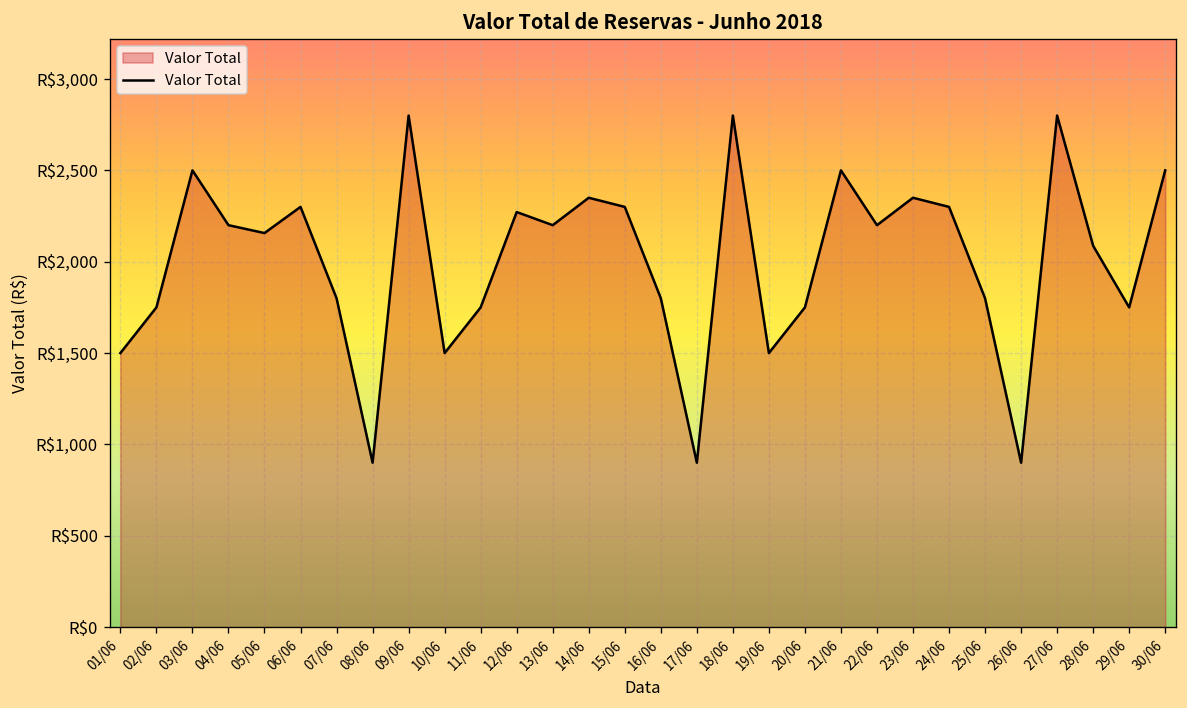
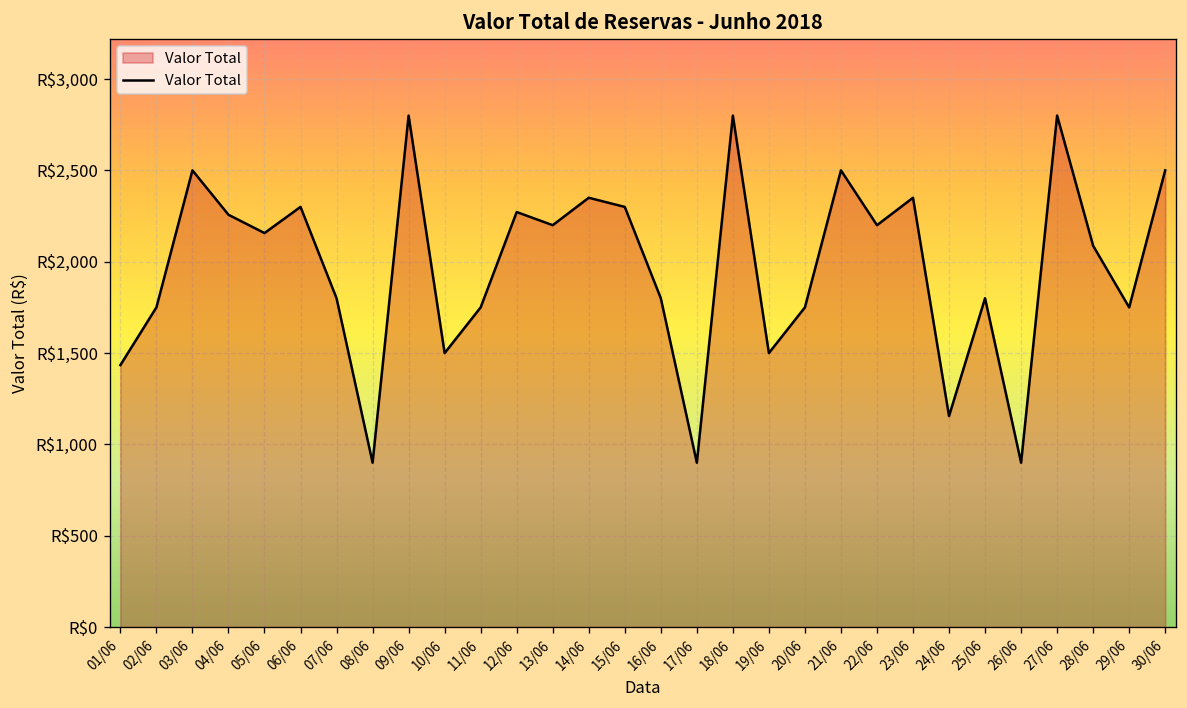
  {
-   "01/06": "R$1,500",
+   "01/06": "R$1,430",
    "02/06": "R$1,750",
    "03/06": "R$2,500",
-   "04/06": "R$2,200",
+   "04/06": "R$2,260",
    "05/06": "R$2,160",
    "06/06": "R$2,300",
    "07/06": "R$1,800",
    "08/06": "R$900",
    "09/06": "R$2,800",
    "10/06": "R$1,500",
    "11/06": "R$1,750",
    "12/06": "R$2,270",
    "13/06": "R$2,200",
    "14/06": "R$2,350",
    "15/06": "R$2,300",
    "16/06": "R$1,800",
    "17/06": "R$900",
    "18/06": "R$2,800",
    "19/06": "R$1,500",
    "20/06": "R$1,750",
    "21/06": "R$2,500",
    "22/06": "R$2,200",
    "23/06": "R$2,350",
-   "24/06": "R$2,300",
+   "24/06": "R$1,160",
    "25/06": "R$1,800",
    "26/06": "R$900",
    "27/06": "R$2,800",
    "28/06": "R$2,090",
    "29/06": "R$1,750",
    "30/06": "R$2,500"
  }
